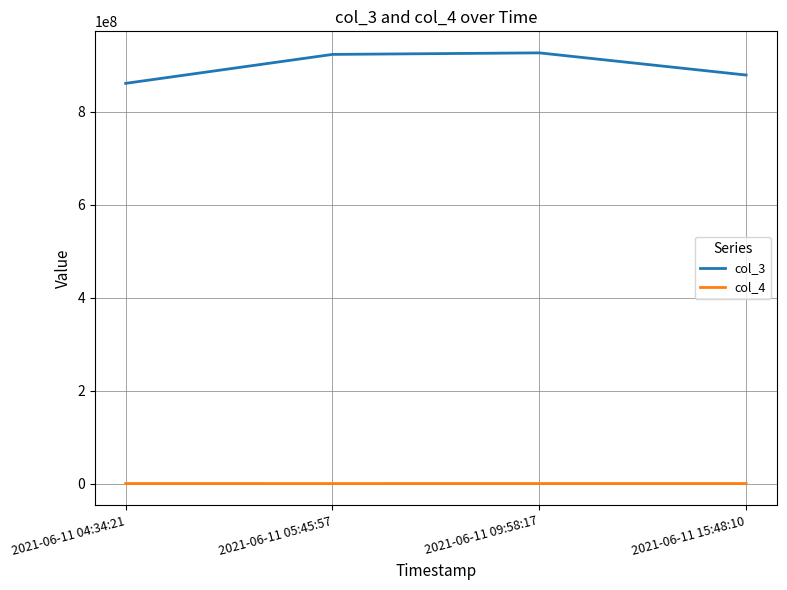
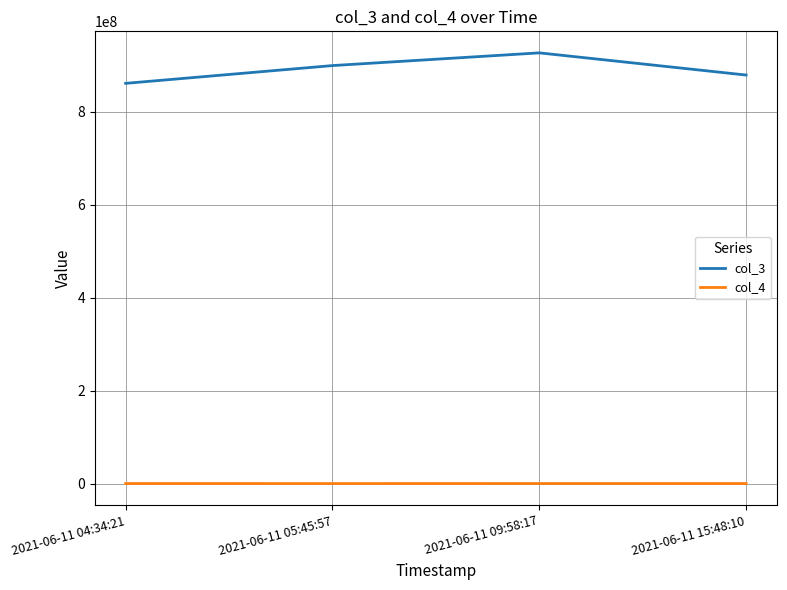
  {
    "col_3": {
      "2021-06-11 04:34:21": 860000000,
-     "2021-06-11 05:45:57": 920000000,
+     "2021-06-11 05:45:57": 900000000,
      "2021-06-11 09:58:17": 930000000,
      "2021-06-11 15:48:10": 880000000
    },
    "col_4": {
      "2021-06-11 04:34:21": 0,
      "2021-06-11 05:45:57": 0,
      "2021-06-11 09:58:17": 0,
      "2021-06-11 15:48:10": 0
    }
  }
